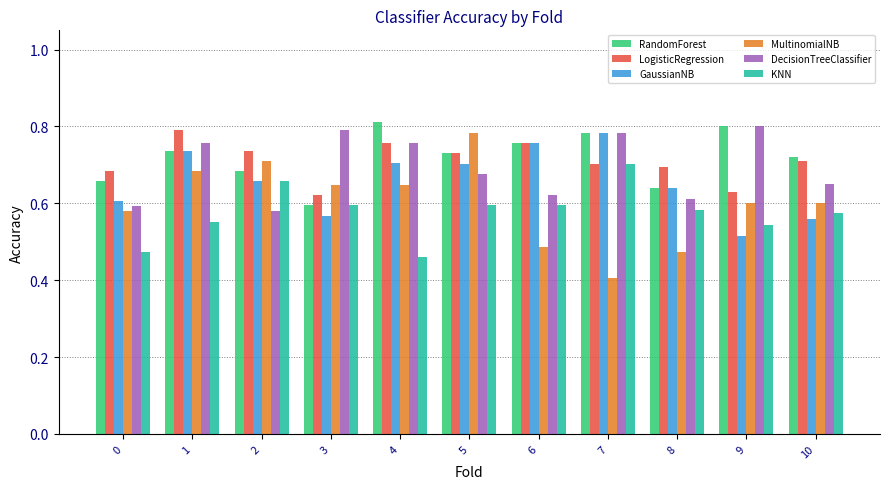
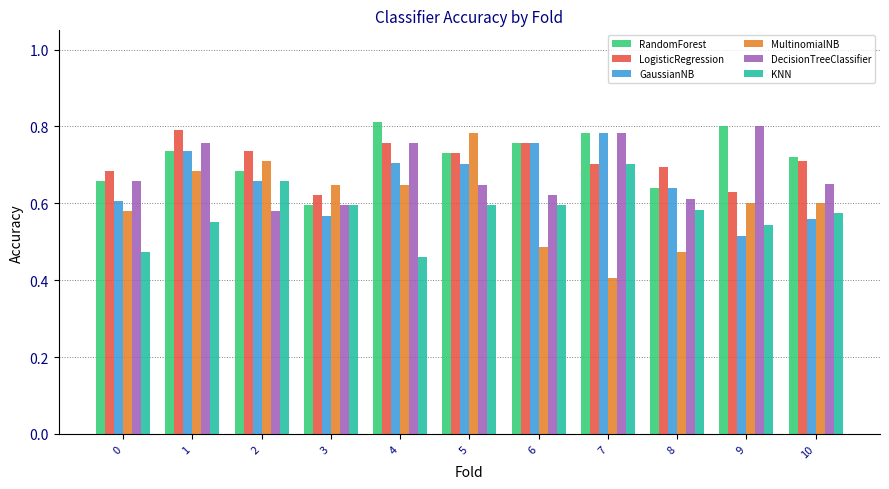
  {
    "GaussianNB": {
      "0": 0.61,
      "1": 0.74,
      "2": 0.66,
      "3": 0.57,
      "4": 0.70,
      "5": 0.70,
      "6": 0.76,
      "7": 0.78,
      "8": 0.64,
      "9": 0.51,
      "10": 0.56
    },
    "DecisionTreeClassifier": {
-     "0": 0.59,
+     "0": 0.66,
      "1": 0.76,
      "2": 0.58,
-     "3": 0.79,
+     "3": 0.59,
      "4": 0.76,
-     "5": 0.68,
+     "5": 0.65,
      "6": 0.62,
      "7": 0.78,
      "8": 0.61,
      "9": 0.80,
      "10": 0.65
    }
  }
